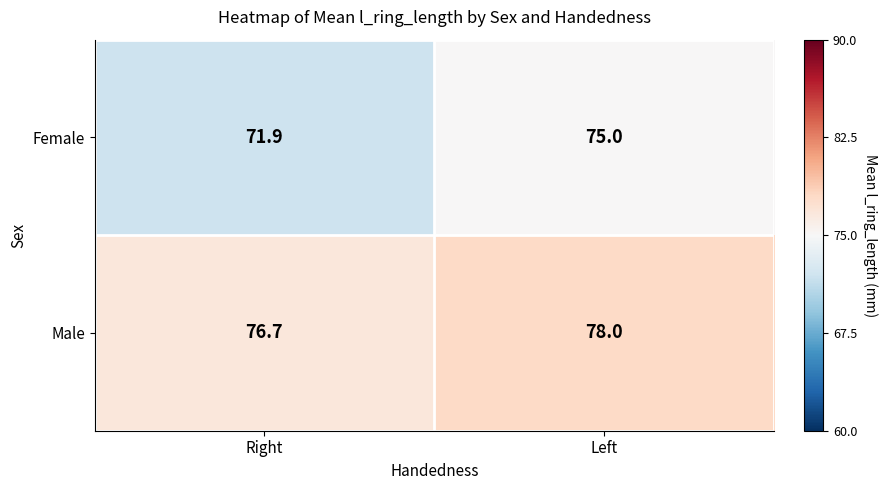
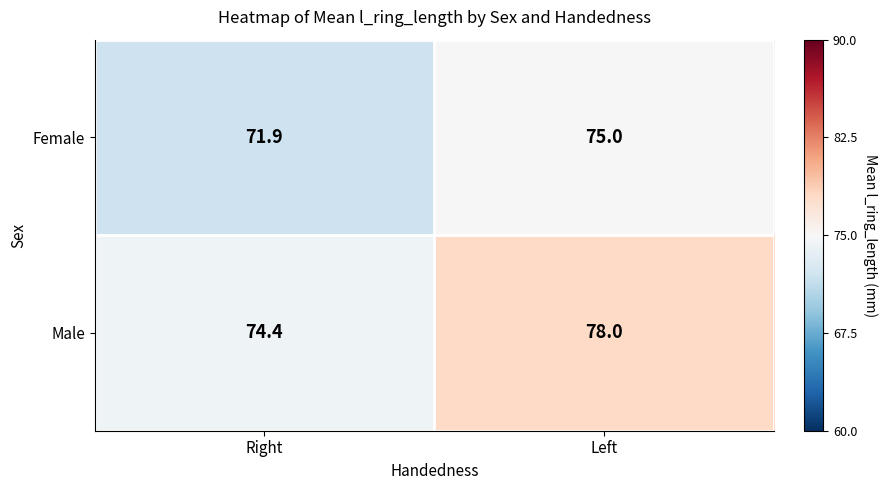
  {
    "Female": {
      "Right": 71.9,
      "Left": 75.0
    },
    "Male": {
-     "Right": 76.7,
+     "Right": 74.4,
      "Left": 78.0
    }
  }
